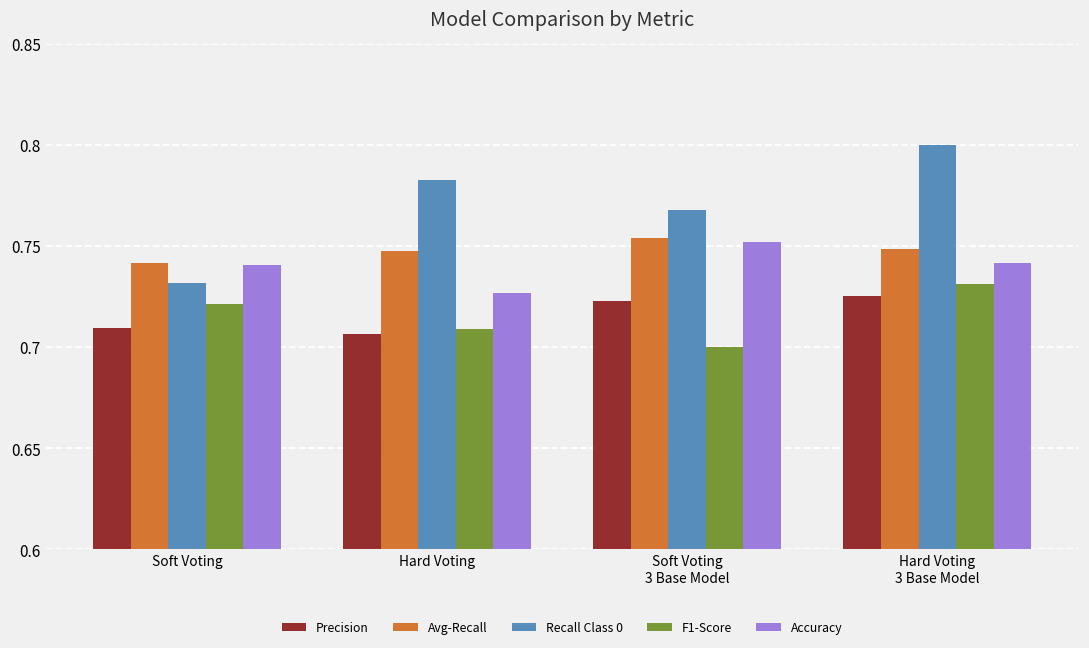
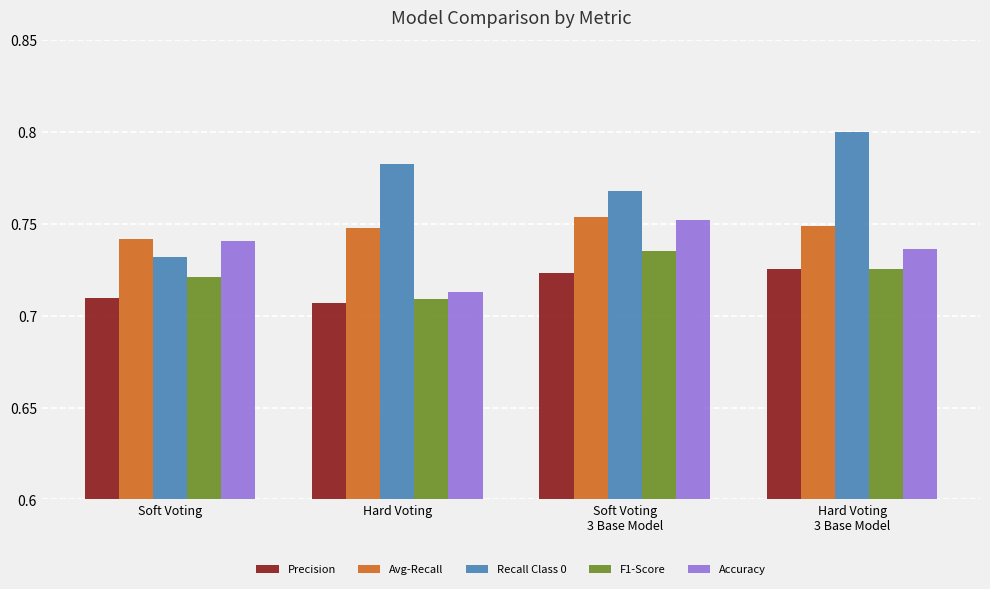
  {
    "Precision": {
      "Soft Voting": 0.710,
      "Hard Voting": 0.707,
      "Soft Voting 3 Base Model": 0.723,
      "Hard Voting 3 Base Model": 0.725
    },
    "Avg-Recall": {
      "Soft Voting": 0.741,
      "Hard Voting": 0.748,
      "Soft Voting 3 Base Model": 0.754,
      "Hard Voting 3 Base Model": 0.749
    },
    "Recall Class 0": {
      "Soft Voting": 0.732,
      "Hard Voting": 0.783,
      "Soft Voting 3 Base Model": 0.768,
      "Hard Voting 3 Base Model": 0.800
    },
    "F1-Score": {
      "Soft Voting": 0.721,
      "Hard Voting": 0.709,
-     "Soft Voting 3 Base Model": 0.700,
-     "Hard Voting 3 Base Model": 0.731
+     "Soft Voting 3 Base Model": 0.735,
+     "Hard Voting 3 Base Model": 0.725
    },
    "Accuracy": {
      "Soft Voting": 0.741,
-     "Hard Voting": 0.727,
+     "Hard Voting": 0.713,
      "Soft Voting 3 Base Model": 0.752,
-     "Hard Voting 3 Base Model": 0.742
+     "Hard Voting 3 Base Model": 0.736
    }
  }
